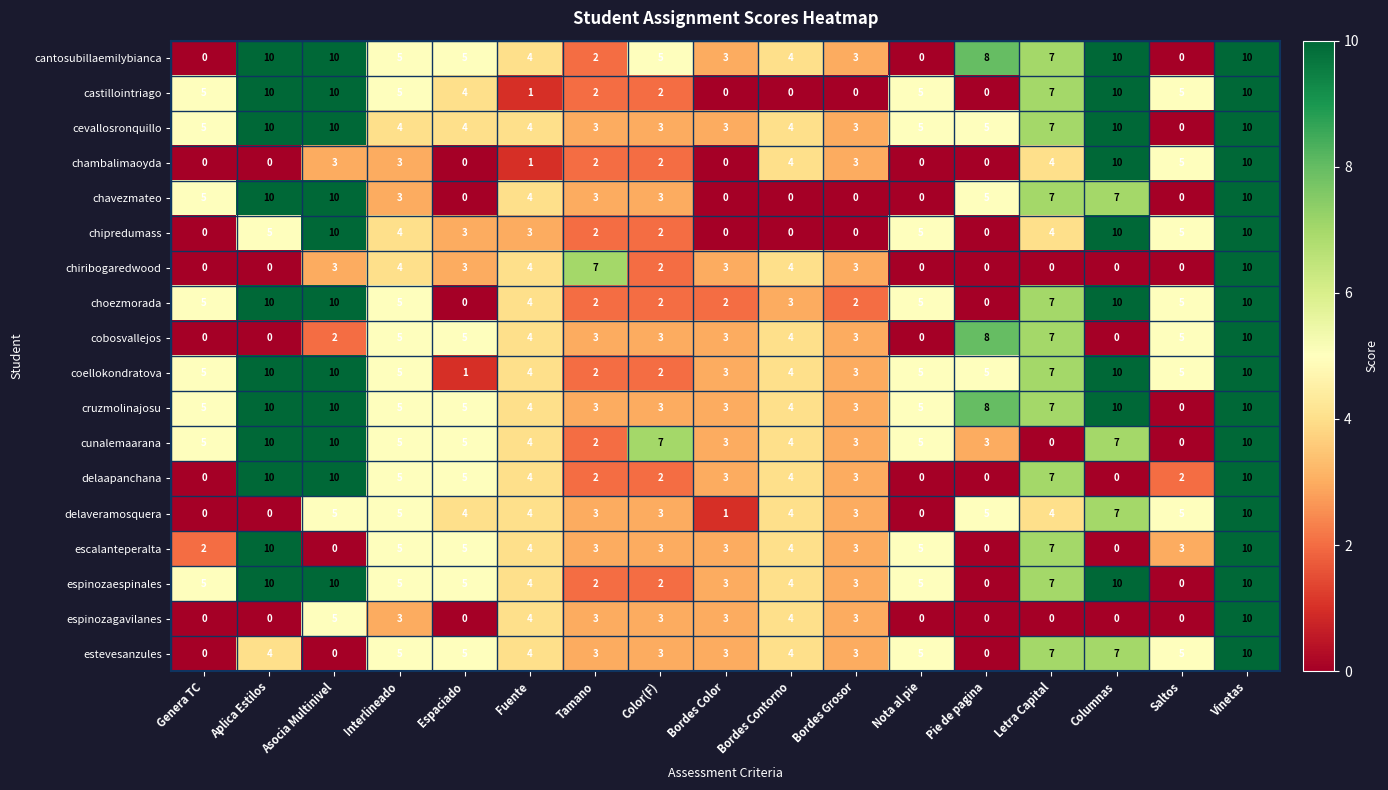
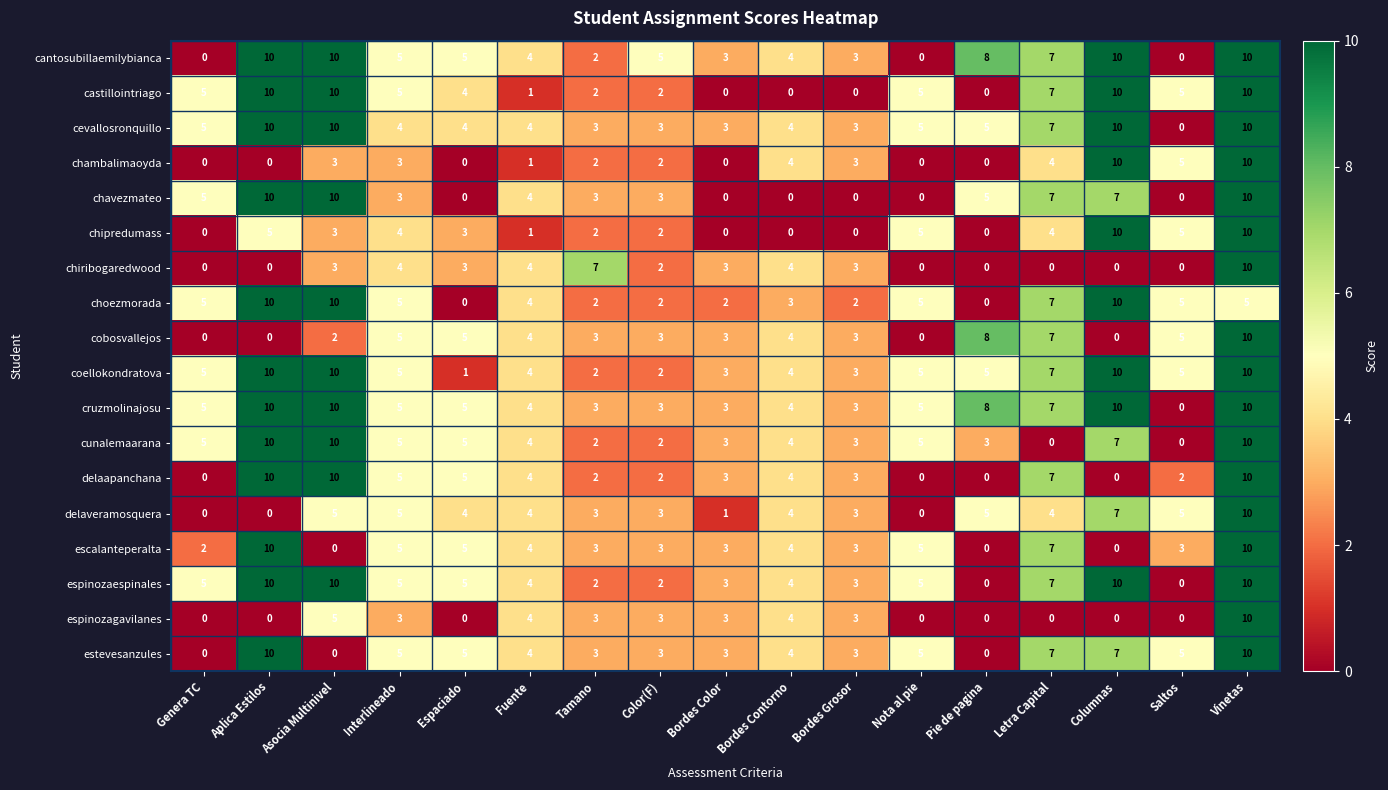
  {
    "chipredumass": {
      "Genera TC": 0,
      "Aplica Estilos": 5,
-     "Asocia Multinivel": 10,
+     "Asocia Multinivel": 3,
      "Interlineado": 4,
      "Espaciado": 3,
-     "Fuente": 3,
+     "Fuente": 1,
      "Tamano": 2,
      "Color(F)": 2,
      "Bordes Color": 0,
      "Bordes Contorno": 0,
      "Bordes Grosor": 0,
      "Nota al pie": 5,
      "Pie de pagina": 0,
      "Letra Capital": 4,
      "Columnas": 10,
      "Saltos": 5,
      "Vinetas": 10
    },
    "choezmorada": {
      "Genera TC": 5,
      "Aplica Estilos": 10,
      "Asocia Multinivel": 10,
      "Interlineado": 5,
      "Espaciado": 0,
      "Fuente": 4,
      "Tamano": 2,
      "Color(F)": 2,
      "Bordes Color": 2,
      "Bordes Contorno": 3,
      "Bordes Grosor": 2,
      "Nota al pie": 5,
      "Pie de pagina": 0,
      "Letra Capital": 7,
      "Columnas": 10,
      "Saltos": 5,
-     "Vinetas": 10
+     "Vinetas": 5
    },
    "cunalemaarana": {
      "Genera TC": 5,
      "Aplica Estilos": 10,
      "Asocia Multinivel": 10,
      "Interlineado": 5,
      "Espaciado": 5,
      "Fuente": 4,
      "Tamano": 2,
-     "Color(F)": 7,
+     "Color(F)": 2,
      "Bordes Color": 3,
      "Bordes Contorno": 4,
      "Bordes Grosor": 3,
      "Nota al pie": 5,
      "Pie de pagina": 3,
      "Letra Capital": 0,
      "Columnas": 7,
      "Saltos": 0,
      "Vinetas": 10
    },
    "estevesanzules": {
      "Genera TC": 0,
-     "Aplica Estilos": 4,
+     "Aplica Estilos": 10,
      "Asocia Multinivel": 0,
      "Interlineado": 5,
      "Espaciado": 5,
      "Fuente": 4,
      "Tamano": 3,
      "Color(F)": 3,
      "Bordes Color": 3,
      "Bordes Contorno": 4,
      "Bordes Grosor": 3,
      "Nota al pie": 5,
      "Pie de pagina": 0,
      "Letra Capital": 7,
      "Columnas": 7,
      "Saltos": 5,
      "Vinetas": 10
    }
  }
